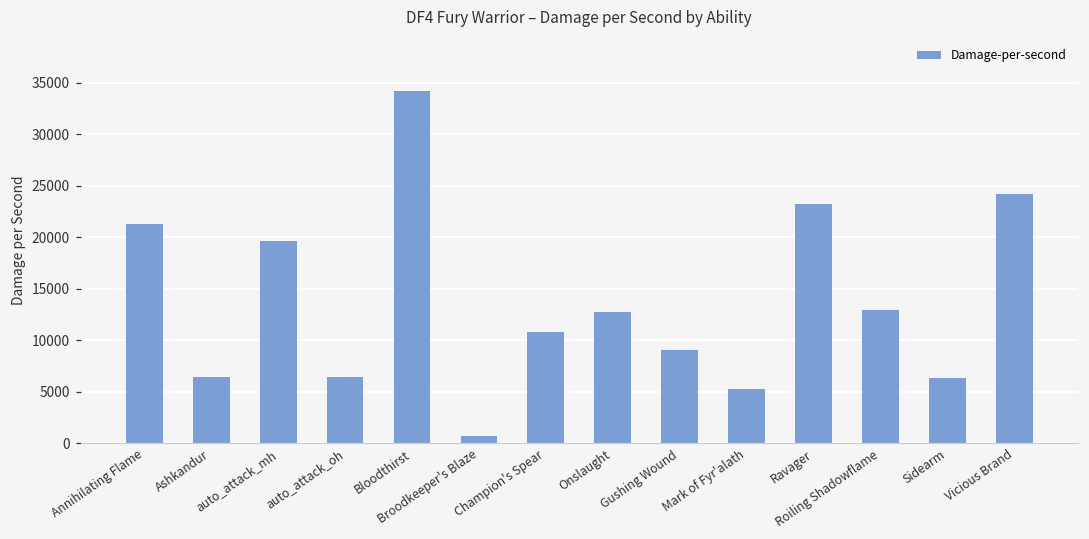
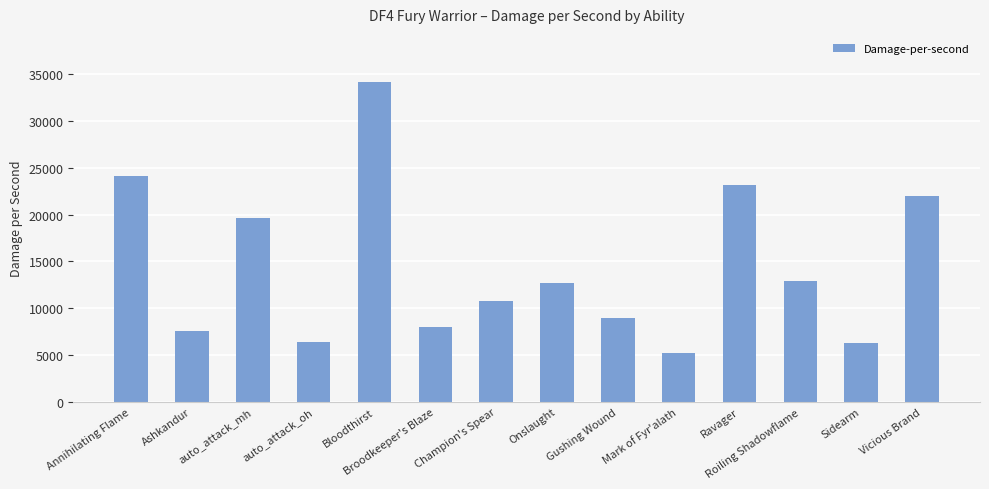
  {
-   "Annihilating Flame": 21000,
-   "Ashkandur": 6000,
+   "Annihilating Flame": 24000,
+   "Ashkandur": 8000,
    "auto_attack_mh": 20000,
    "auto_attack_oh": 6000,
    "Bloodthirst": 34000,
-   "Broodkeeper's Blaze": 1000,
+   "Broodkeeper's Blaze": 8000,
    "Champion's Spear": 11000,
    "Onslaught": 13000,
    "Gushing Wound": 9000,
    "Mark of Fyr'alath": 5000,
    "Ravager": 23000,
    "Roiling Shadowflame": 13000,
    "Sidearm": 6000,
-   "Vicious Brand": 24000
+   "Vicious Brand": 22000
  }
